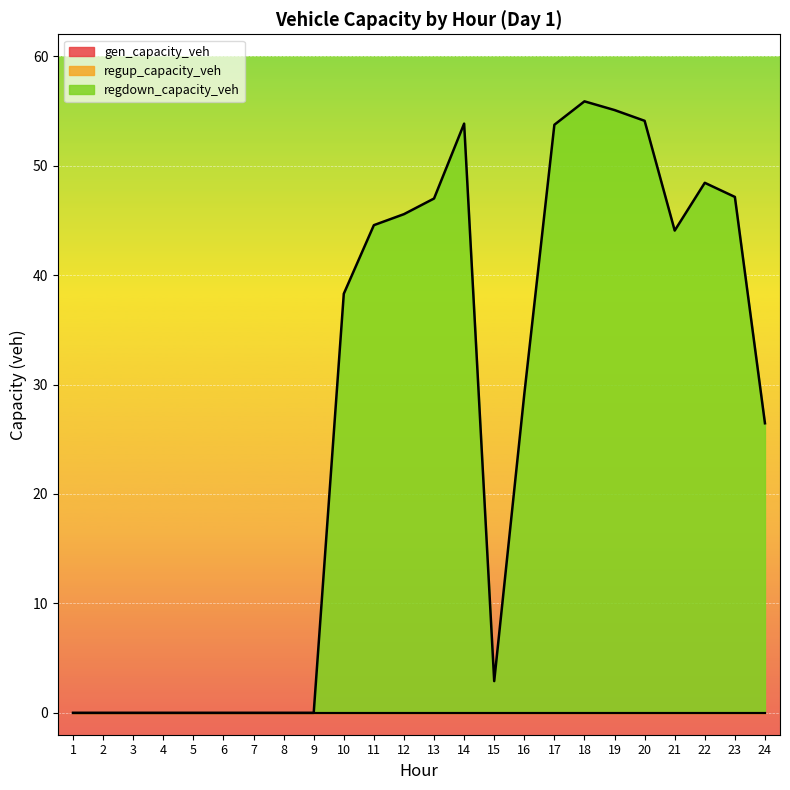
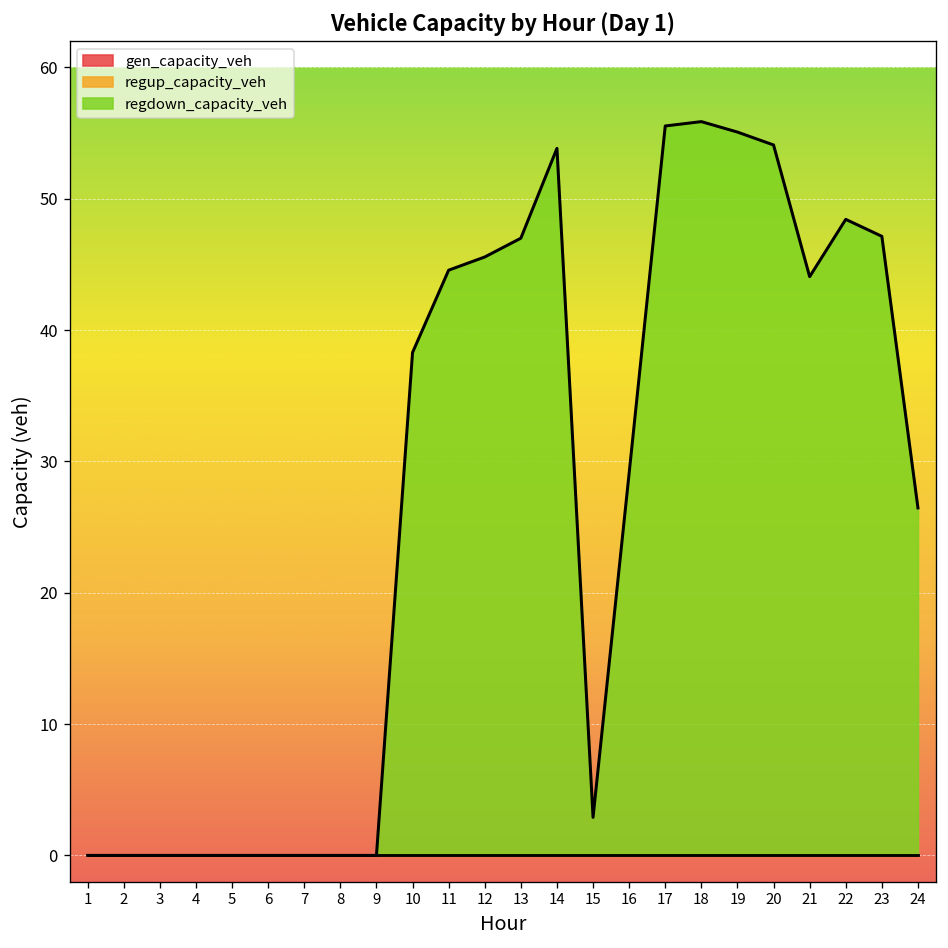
  {
    "regup_capacity_veh": {
      "10": 0.0,
      "11": 0.0,
      "12": 0.0,
      "13": 0.0,
      "14": 0.0,
      "15": 0.0,
      "16": 0.0,
      "17": 0.0,
      "18": 0.0,
      "19": 0.0,
      "20": 0.0,
      "21": 0.0,
      "22": 0.0,
      "23": 0.0,
      "24": 0.0
    },
    "regdown_capacity_veh": {
      "10": 38.3,
      "11": 44.6,
      "12": 45.6,
      "13": 47.0,
      "14": 53.8,
      "15": 2.9,
      "16": 29.1,
-     "17": 53.7,
+     "17": 55.5,
      "18": 55.9,
      "19": 55.1,
      "20": 54.1,
      "21": 44.1,
      "22": 48.4,
      "23": 47.1,
      "24": 26.5
    }
  }
